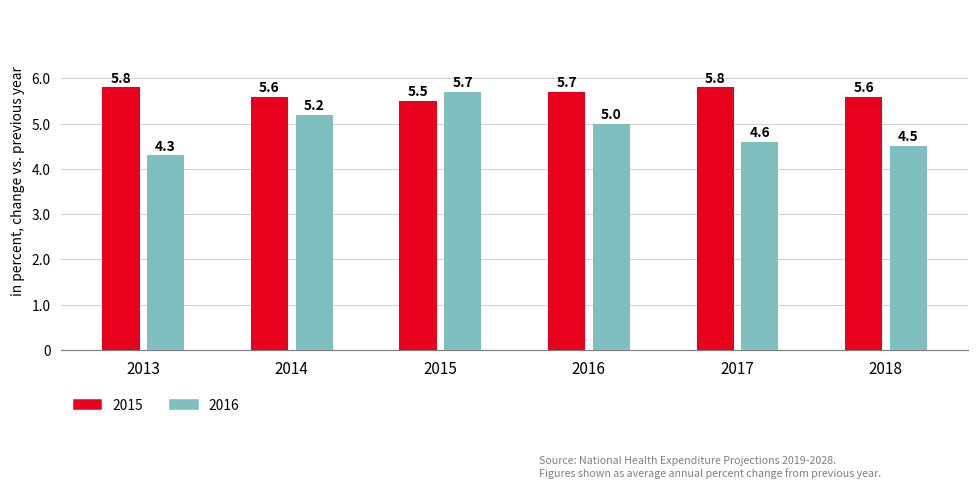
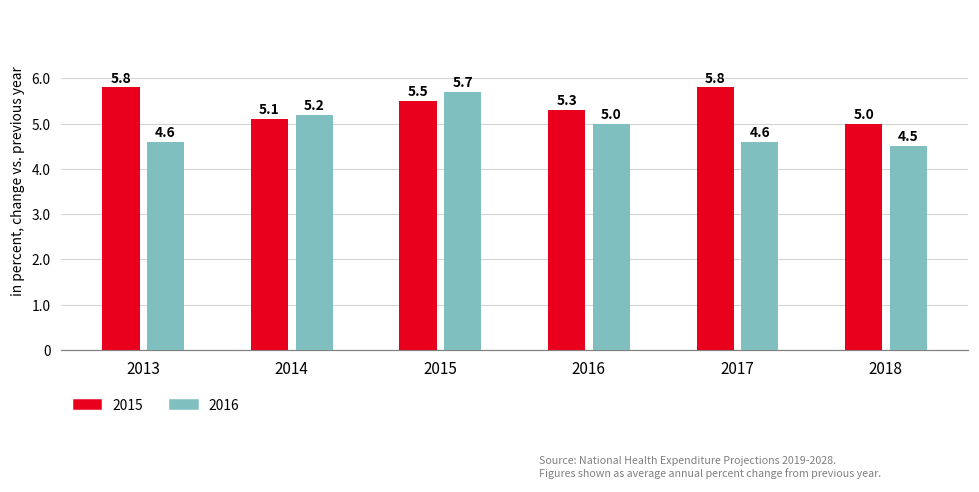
  {
    "2015": {
      "2013": 5.8,
-     "2014": 5.6,
+     "2014": 5.1,
      "2015": 5.5,
-     "2016": 5.7,
+     "2016": 5.3,
      "2017": 5.8,
-     "2018": 5.6
+     "2018": 5.0
    },
    "2016": {
-     "2013": 4.3,
+     "2013": 4.6,
      "2014": 5.2,
      "2015": 5.7,
      "2016": 5.0,
      "2017": 4.6,
      "2018": 4.5
    }
  }
